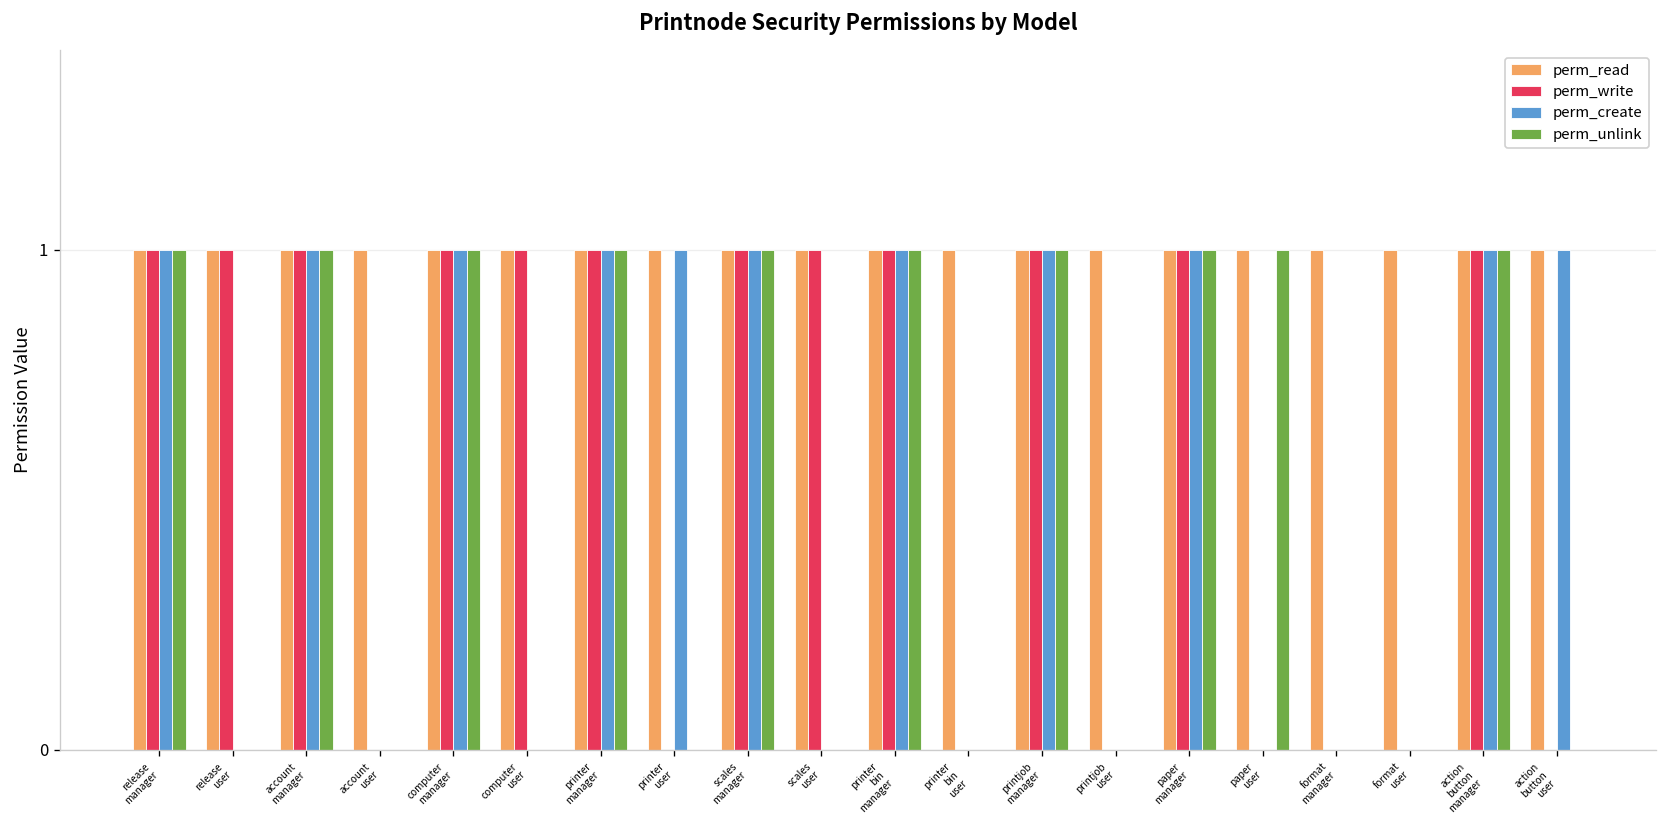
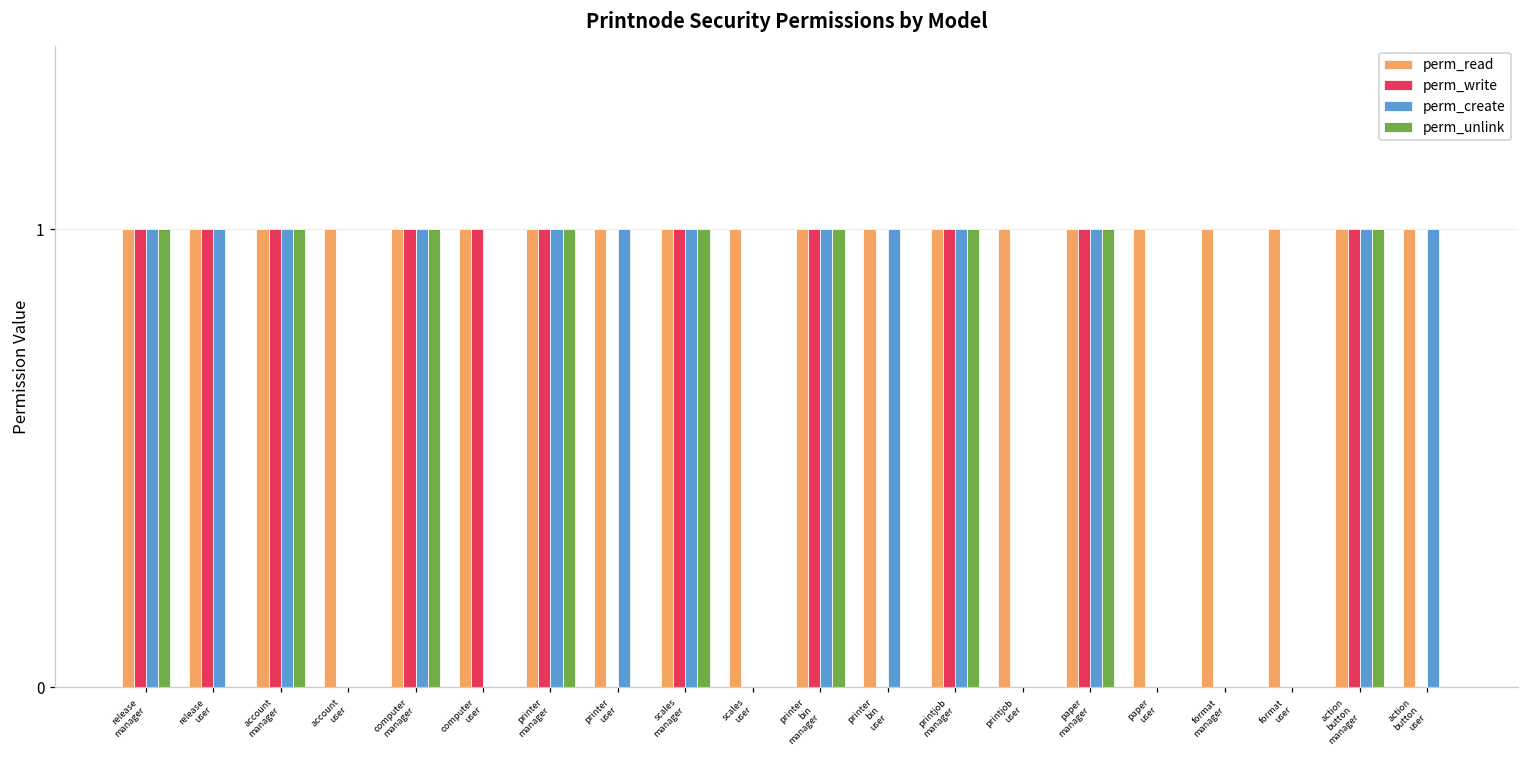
  {
    "perm_read": {
      "release manager": 1,
      "release user": 1,
      "account manager": 1,
      "account user": 1,
      "computer manager": 1,
      "computer user": 1,
      "printer manager": 1,
      "printer user": 1,
      "scales manager": 1,
      "scales user": 1,
      "printer bin manager": 1,
      "printer bin user": 1,
      "printjob manager": 1,
      "printjob user": 1,
      "paper manager": 1,
      "paper user": 1,
      "format manager": 1,
      "format user": 1,
      "action button manager": 1,
      "action button user": 1
    },
    "perm_write": {
      "release manager": 1,
      "release user": 1,
      "account manager": 1,
      "account user": 0,
      "computer manager": 1,
      "computer user": 1,
      "printer manager": 1,
      "printer user": 0,
      "scales manager": 1,
-     "scales user": 1,
+     "scales user": 0,
      "printer bin manager": 1,
      "printer bin user": 0,
      "printjob manager": 1,
      "printjob user": 0,
      "paper manager": 1,
      "paper user": 0,
      "format manager": 0,
      "format user": 0,
      "action button manager": 1,
      "action button user": 0
    },
    "perm_create": {
      "release manager": 1,
-     "release user": 0,
+     "release user": 1,
      "account manager": 1,
      "account user": 0,
      "computer manager": 1,
      "computer user": 0,
      "printer manager": 1,
      "printer user": 1,
      "scales manager": 1,
      "scales user": 0,
      "printer bin manager": 1,
-     "printer bin user": 0,
+     "printer bin user": 1,
      "printjob manager": 1,
      "printjob user": 0,
      "paper manager": 1,
      "paper user": 0,
      "format manager": 0,
      "format user": 0,
      "action button manager": 1,
      "action button user": 1
    },
    "perm_unlink": {
      "release manager": 1,
      "release user": 0,
      "account manager": 1,
      "account user": 0,
      "computer manager": 1,
      "computer user": 0,
      "printer manager": 1,
      "printer user": 0,
      "scales manager": 1,
      "scales user": 0,
      "printer bin manager": 1,
      "printer bin user": 0,
      "printjob manager": 1,
      "printjob user": 0,
      "paper manager": 1,
-     "paper user": 1,
+     "paper user": 0,
      "format manager": 0,
      "format user": 0,
      "action button manager": 1,
      "action button user": 0
    }
  }
